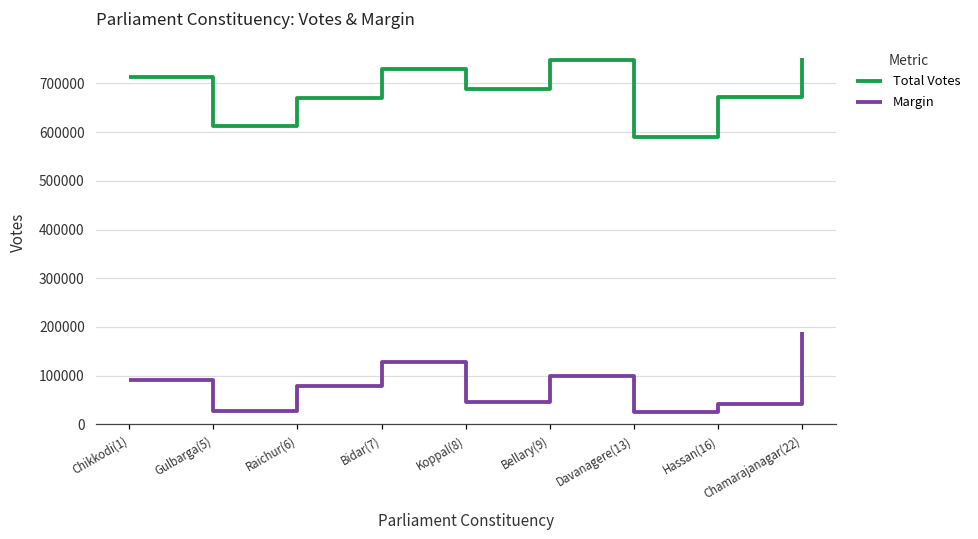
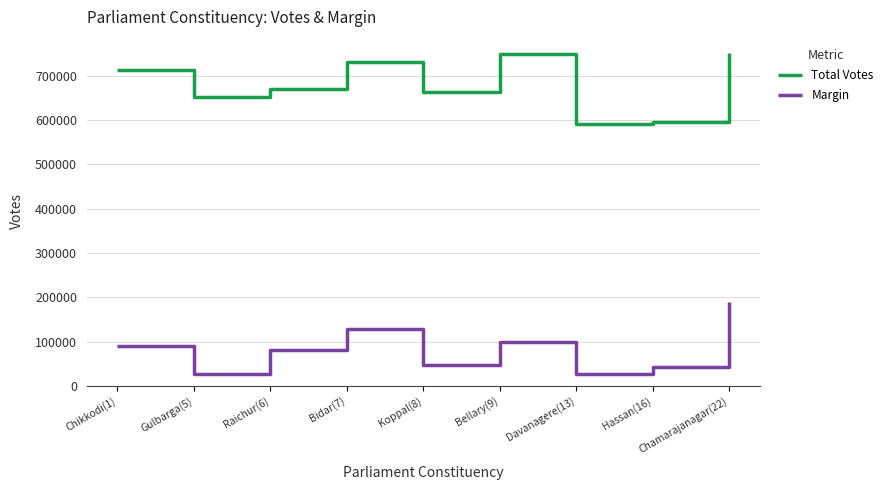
  {
    "Total Votes": {
      "Chikkodi(1)": 710000,
-     "Gulbarga(5)": 610000,
+     "Gulbarga(5)": 650000,
      "Raichur(6)": 670000,
      "Bidar(7)": 730000,
-     "Koppal(8)": 690000,
+     "Koppal(8)": 660000,
      "Bellary(9)": 750000,
      "Davanagere(13)": 590000,
-     "Hassan(16)": 670000,
+     "Hassan(16)": 600000,
      "Chamarajanagar(22)": 750000
    },
    "Margin": {
      "Chikkodi(1)": 90000,
      "Gulbarga(5)": 30000,
      "Raichur(6)": 80000,
      "Bidar(7)": 130000,
      "Koppal(8)": 50000,
      "Bellary(9)": 100000,
      "Davanagere(13)": 30000,
      "Hassan(16)": 40000,
      "Chamarajanagar(22)": 190000
    }
  }
